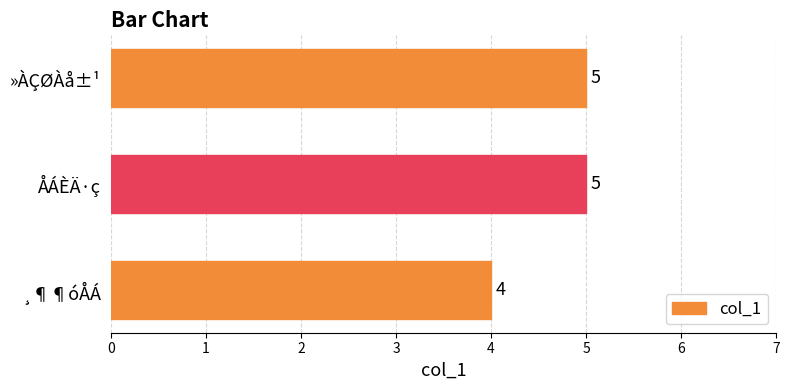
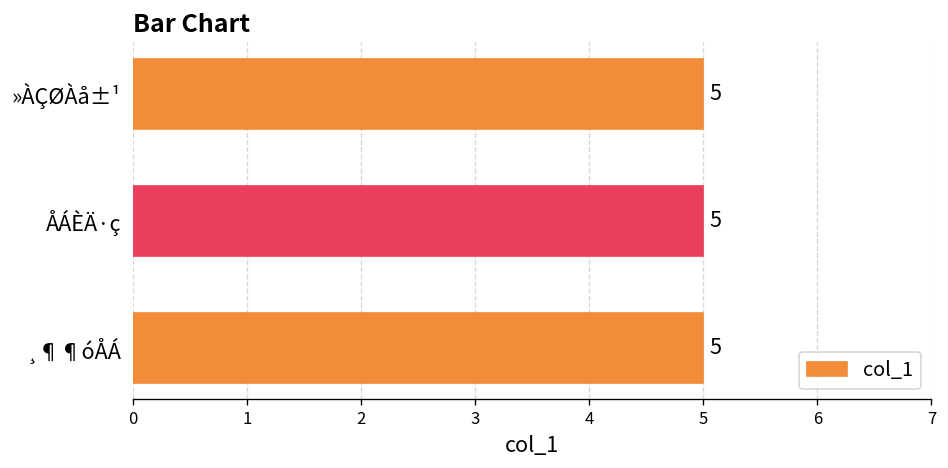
  {
    "»ÀÇØÀå±¹": 5,
    "ÅÁÈÄ·ç": 5,
-   "¸¶¶óÅÁ": 4
+   "¸¶¶óÅÁ": 5
  }
